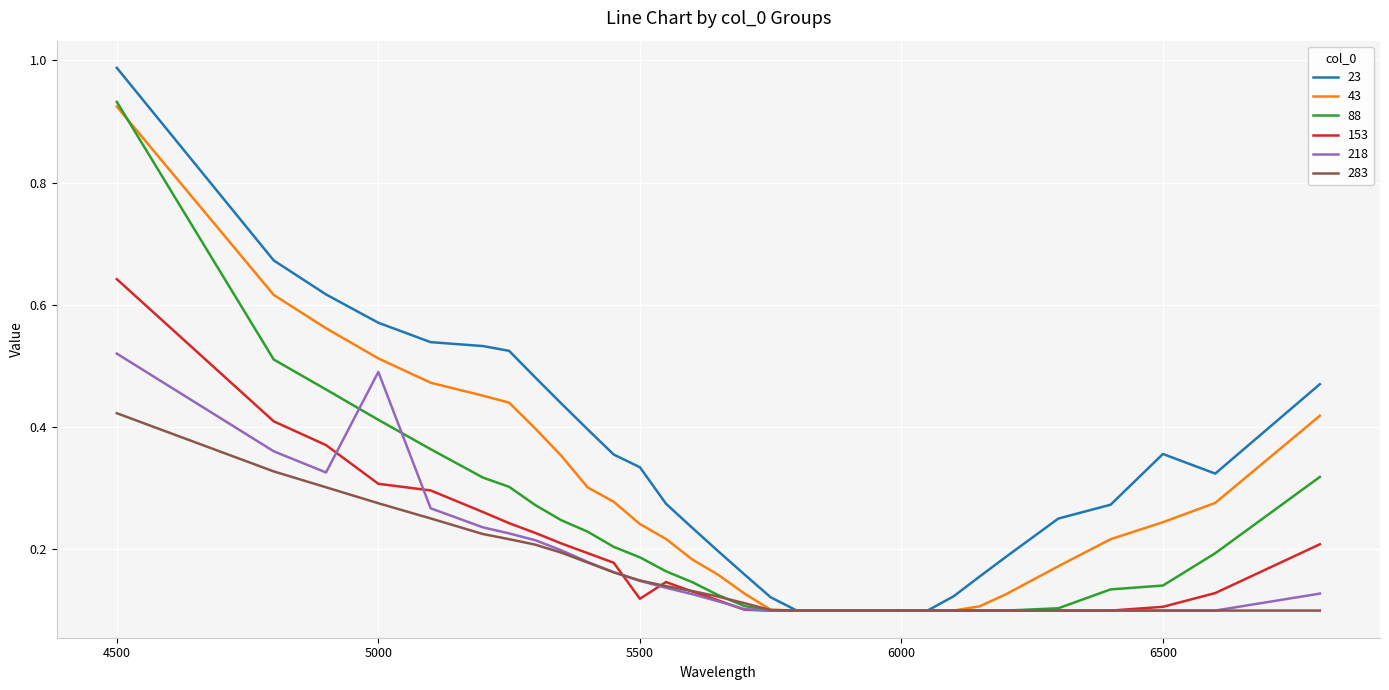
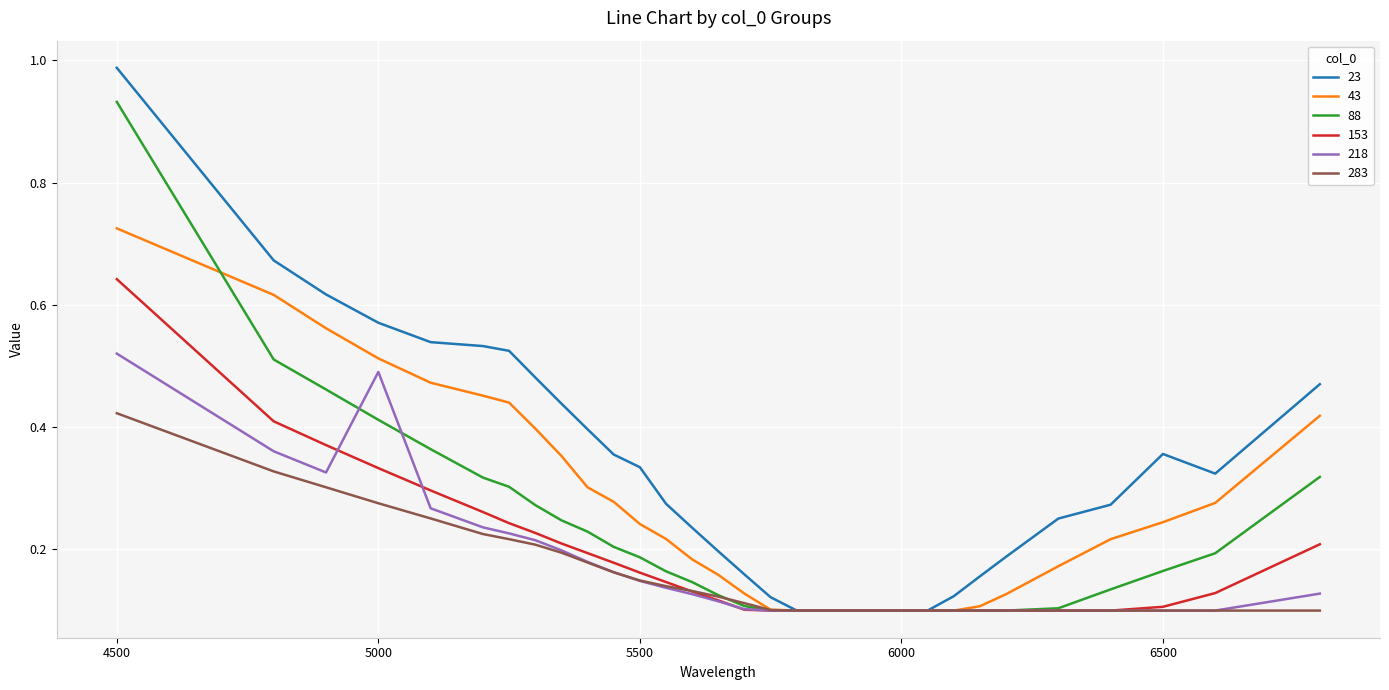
  {
    "23": {
      "4500": 0.99,
      "5000": 0.57,
      "5500": 0.33,
      "6500": 0.36
    },
    "43": {
-     "4500": 0.92,
+     "4500": 0.73,
      "5000": 0.51,
      "5500": 0.24,
      "6500": 0.24
    },
    "88": {
      "4500": 0.93,
      "5000": 0.41,
      "5500": 0.19,
-     "6500": 0.14
+     "6500": 0.16
    },
    "153": {
      "4500": 0.64,
-     "5000": 0.31,
-     "5500": 0.12,
+     "5000": 0.33,
+     "5500": 0.16,
      "6500": 0.11
    },
    "218": {
      "4500": 0.52,
      "5000": 0.49
    },
    "283": {
      "4500": 0.42,
      "5000": 0.28
    }
  }
